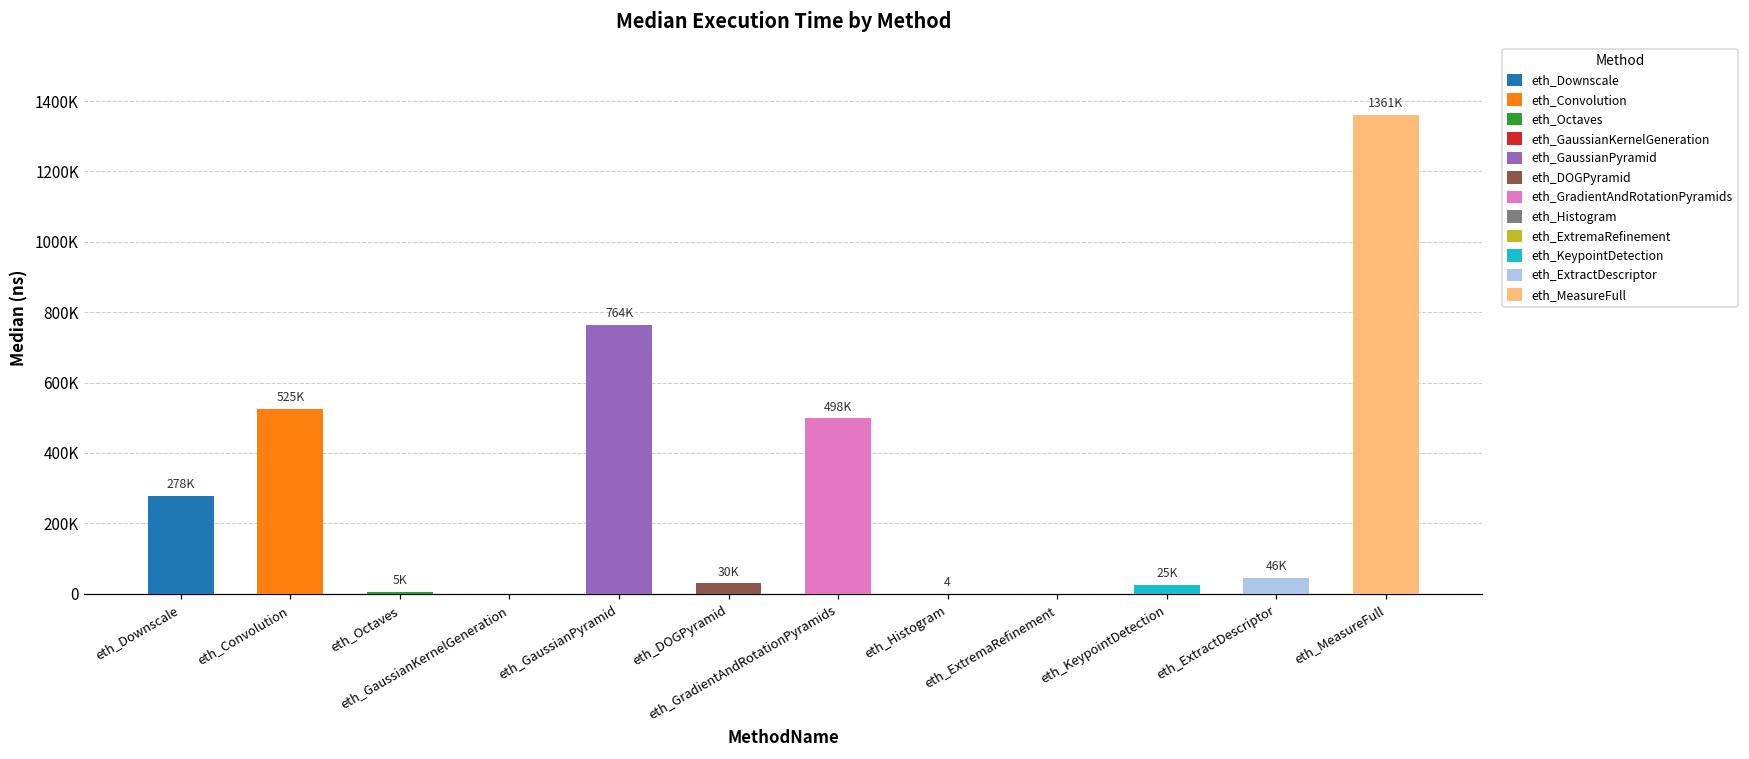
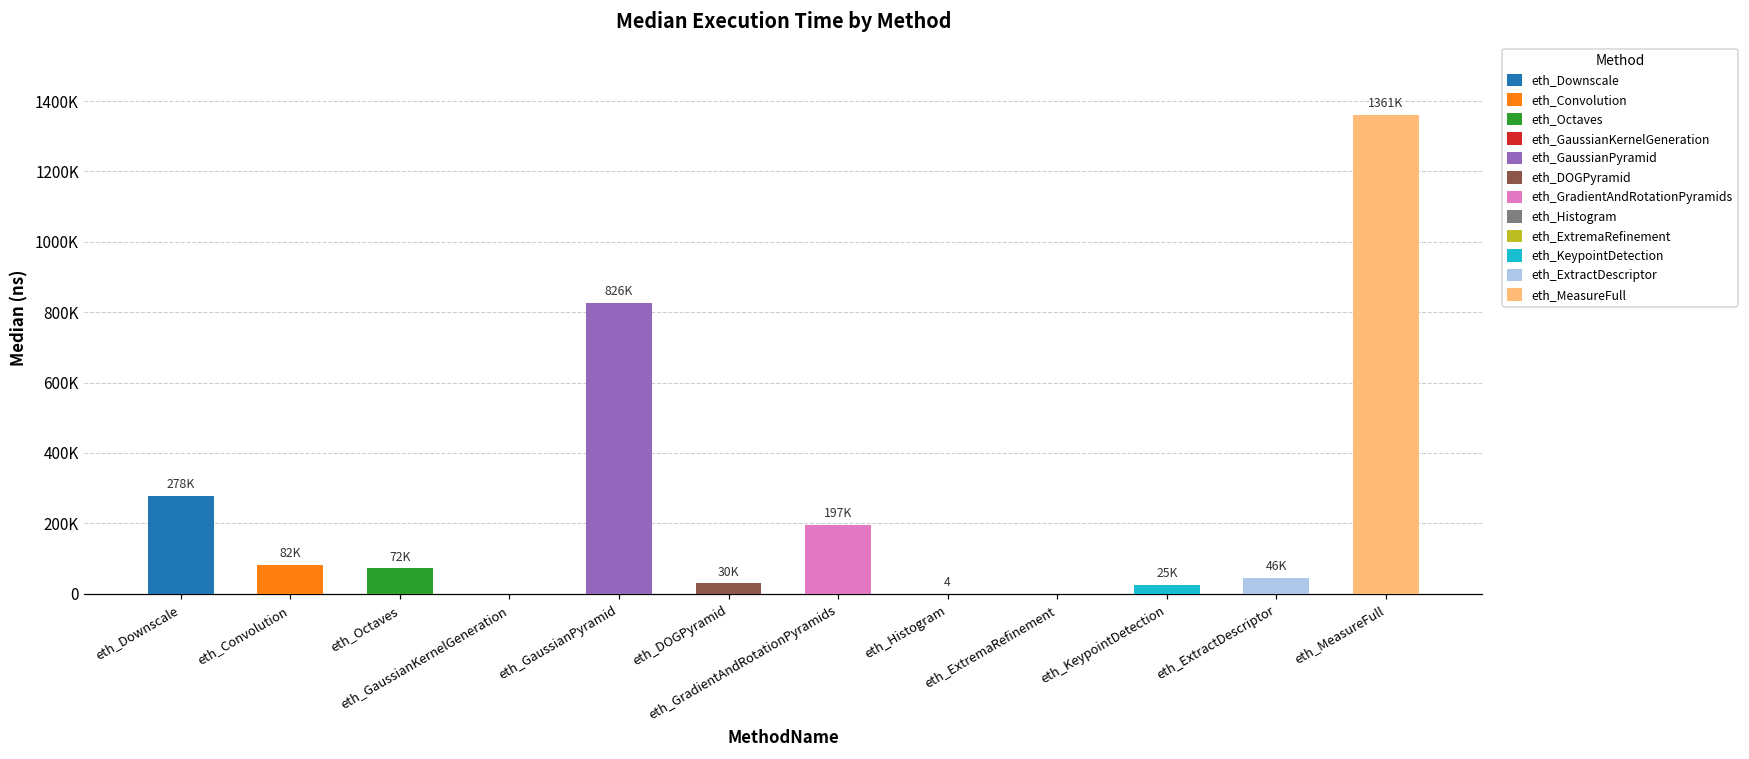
  {
    "eth_Downscale": "278K",
-   "eth_Convolution": "525K",
-   "eth_Octaves": "5K",
-   "eth_GaussianPyramid": "764K",
+   "eth_Convolution": "82K",
+   "eth_Octaves": "72K",
+   "eth_GaussianPyramid": "826K",
    "eth_DOGPyramid": "30K",
-   "eth_GradientAndRotationPyramids": "498K",
+   "eth_GradientAndRotationPyramids": "197K",
    "eth_Histogram": "4",
    "eth_KeypointDetection": "25K",
    "eth_ExtractDescriptor": "46K",
    "eth_MeasureFull": "1361K"
  }
